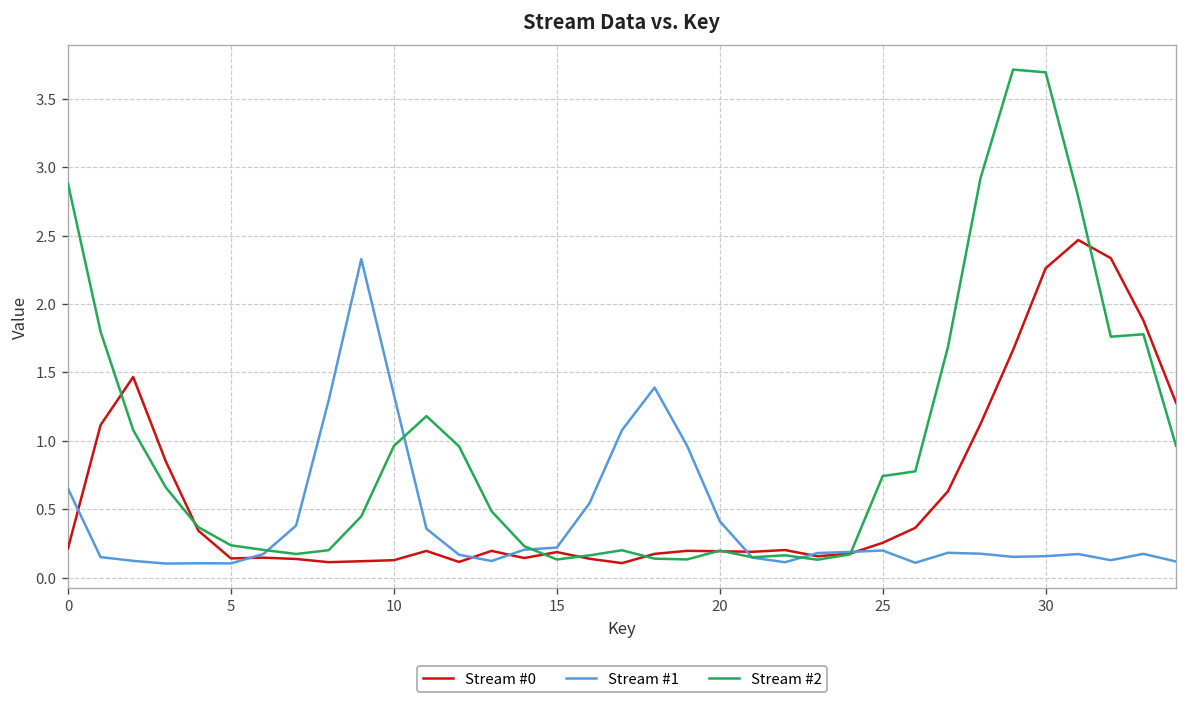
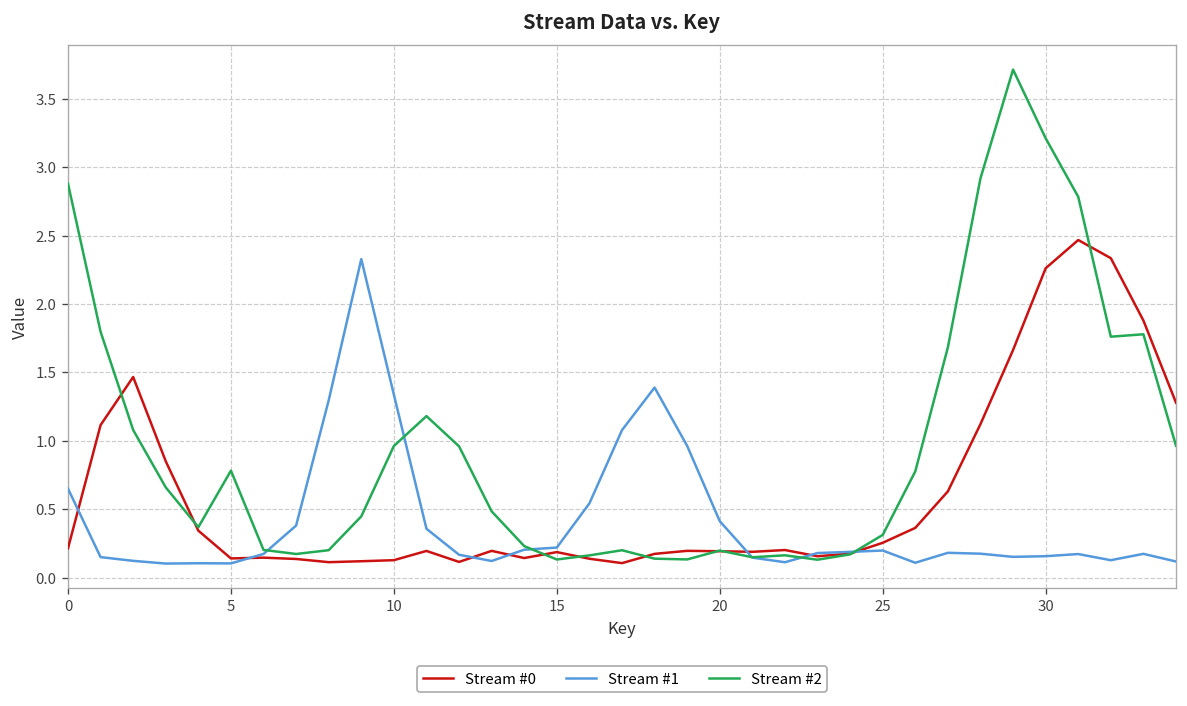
  {
    "Stream #0": {
      "0": 0.21,
      "5": 0.14,
      "10": 0.13,
      "15": 0.19,
      "25": 0.25,
      "30": 2.26
    },
    "Stream #1": {
      "0": 0.65,
      "5": 0.10,
      "10": 1.34,
      "15": 0.22,
      "20": 0.41,
      "25": 0.20,
      "30": 0.16
    },
    "Stream #2": {
      "0": 2.88,
-     "5": 0.24,
+     "5": 0.78,
      "10": 0.96,
      "15": 0.13,
-     "25": 0.74,
-     "30": 3.69
+     "25": 0.31,
+     "30": 3.21
    }
  }
